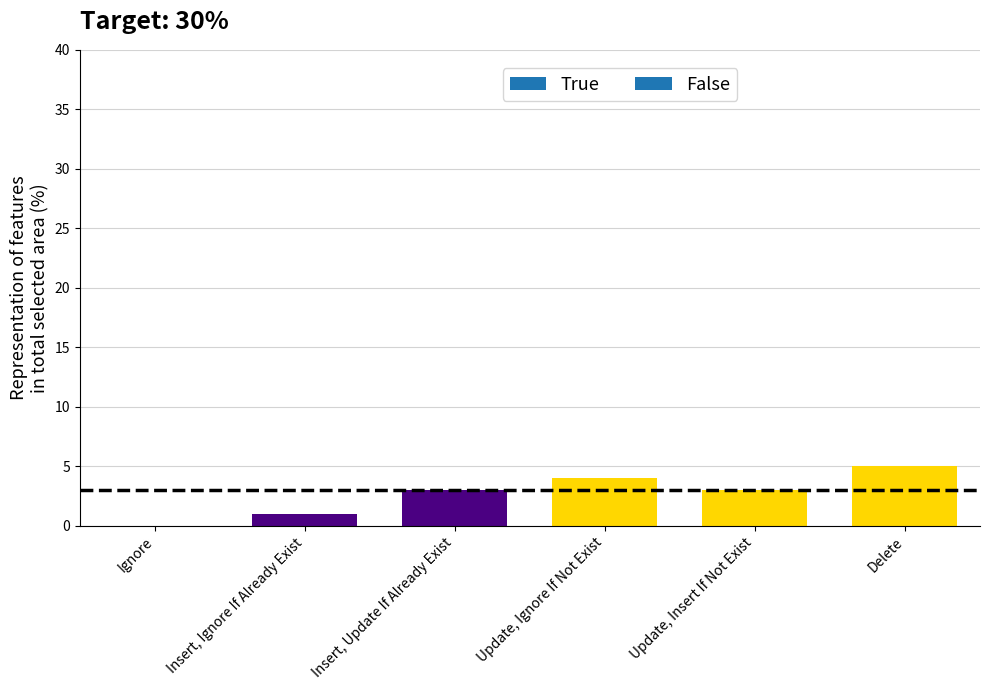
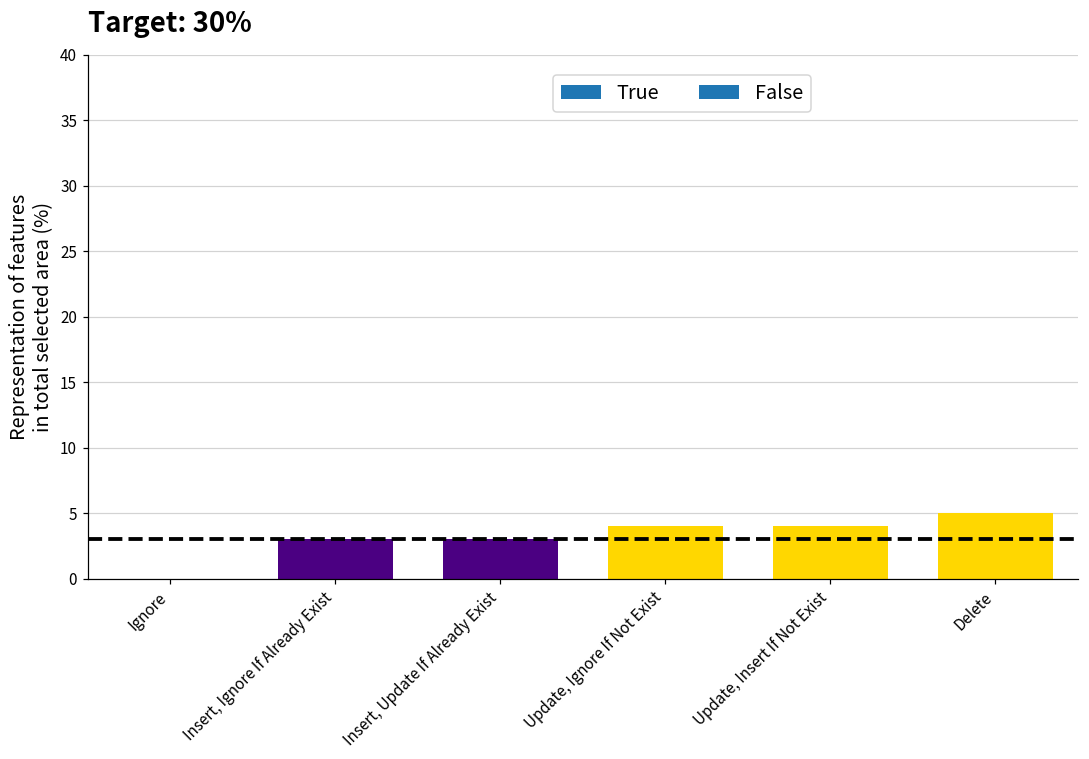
  {
    "Ignore": 0,
-   "Insert, Ignore If Already Exist": 1,
+   "Insert, Ignore If Already Exist": 3,
    "Insert, Update If Already Exist": 3,
    "Update, Ignore If Not Exist": 4,
-   "Update, Insert If Not Exist": 3,
+   "Update, Insert If Not Exist": 4,
    "Delete": 5
  }
